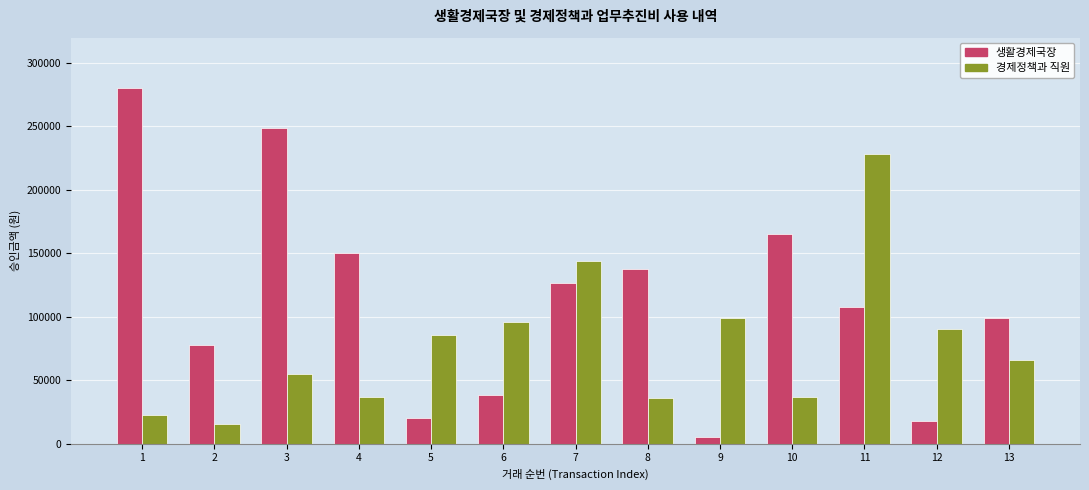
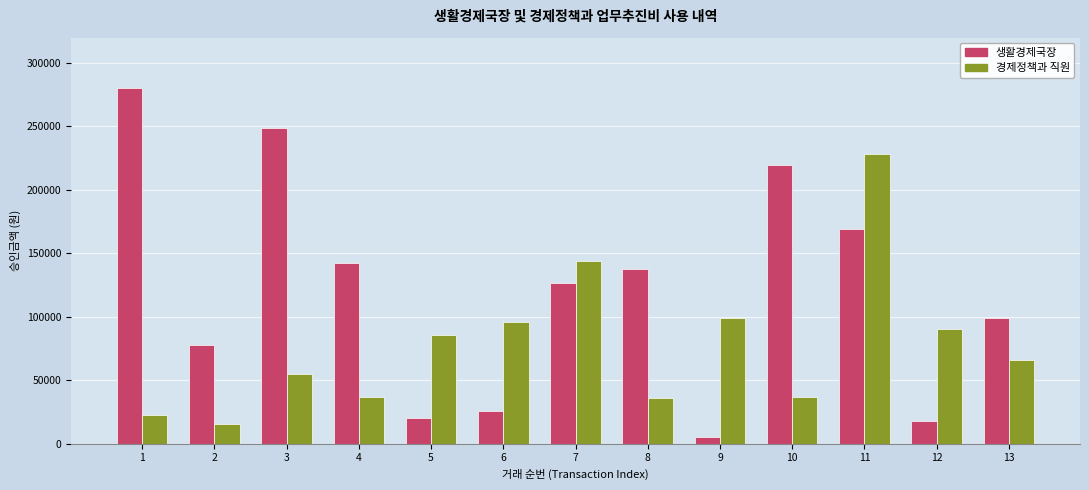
  {
    "생활경제국장": {
      "1": 280000,
      "2": 78000,
      "3": 249000,
-     "4": 150000,
+     "4": 142000,
      "5": 20000,
-     "6": 39000,
+     "6": 26000,
      "7": 126000,
      "8": 138000,
      "9": 5000,
-     "10": 165000,
-     "11": 108000,
+     "10": 220000,
+     "11": 169000,
      "12": 18000,
      "13": 99000
    },
    "경제정책과 직원": {
      "1": 23000,
      "2": 16000,
      "3": 55000,
      "4": 37000,
      "5": 86000,
      "6": 96000,
      "7": 144000,
      "8": 36000,
      "9": 99000,
      "10": 37000,
      "11": 228000,
      "12": 90000,
      "13": 66000
    }
  }
